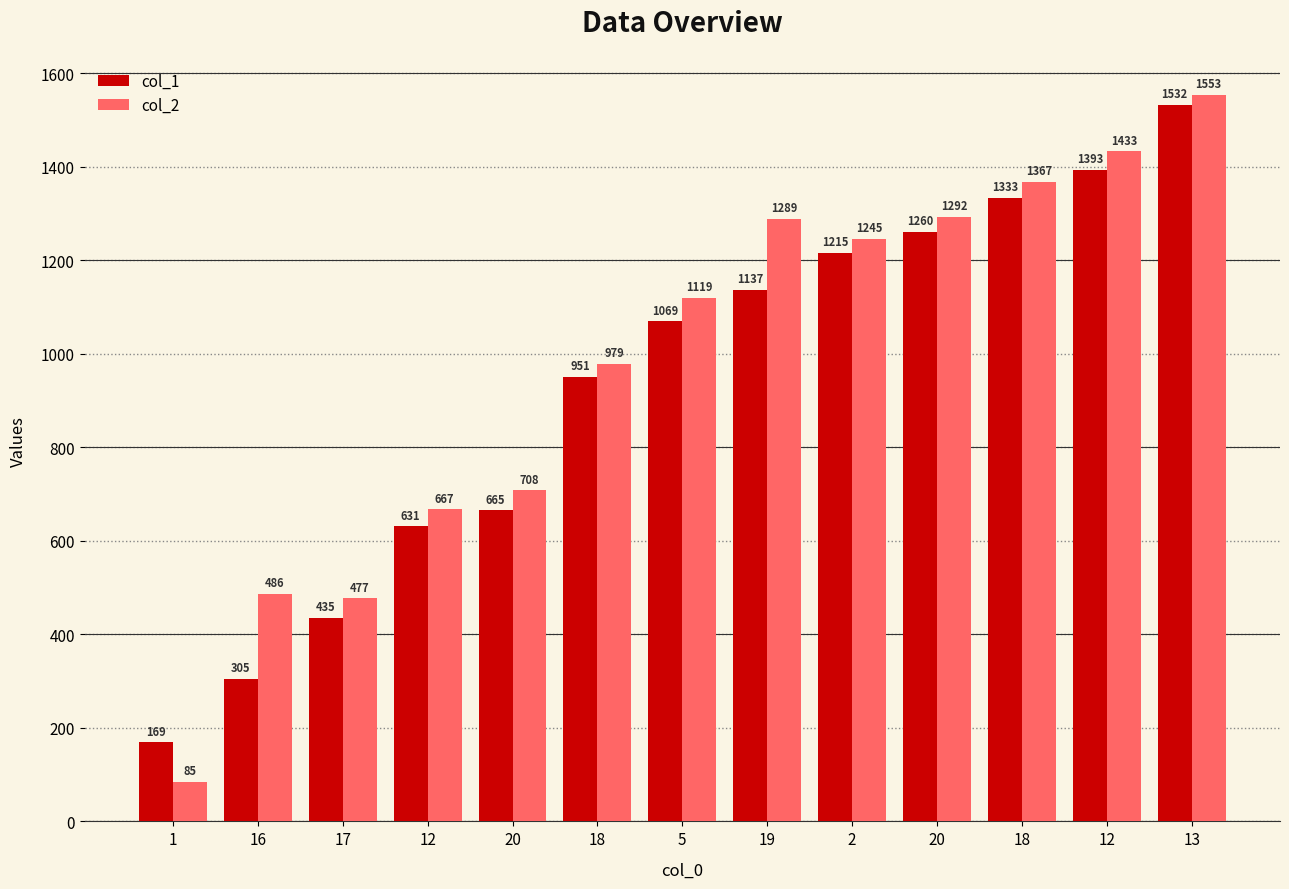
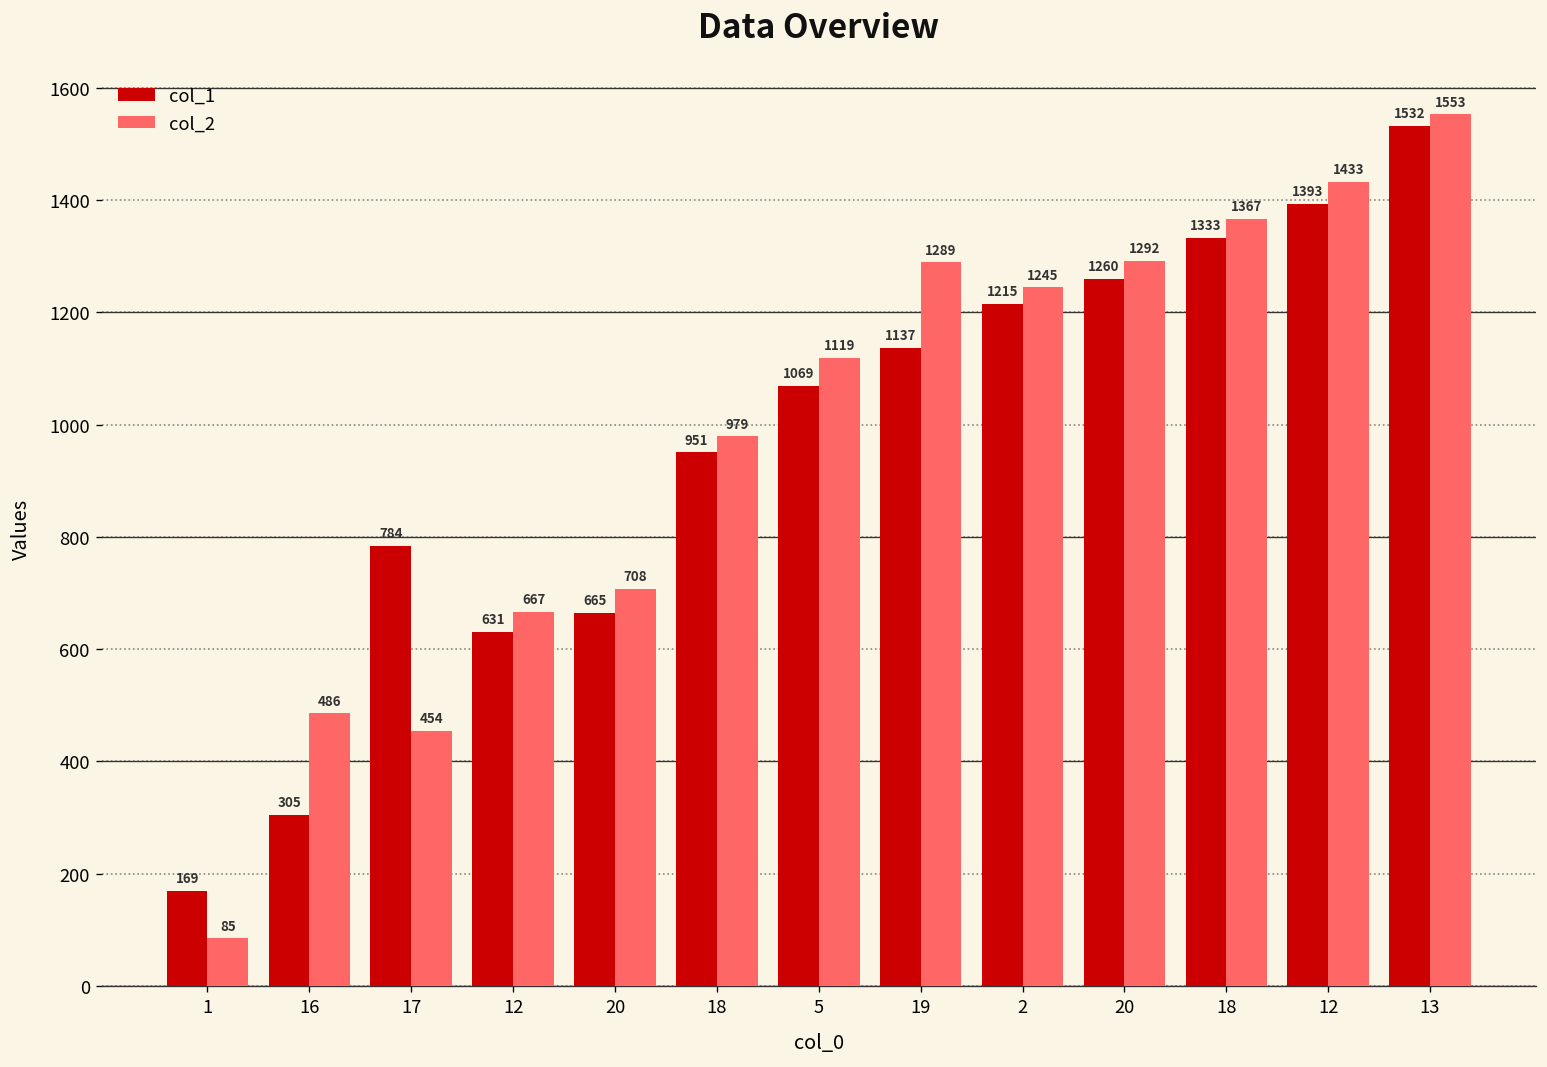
  {
    "col_1": {
      "1": 169,
      "16": 305,
-     "17": 435,
+     "17": 784,
      "5": 1069,
      "19": 1137,
      "2": 1215,
      "13": 1532
    },
    "col_2": {
      "1": 85,
      "16": 486,
-     "17": 477,
+     "17": 454,
      "5": 1119,
      "19": 1289,
      "2": 1245,
      "13": 1553
    }
  }
